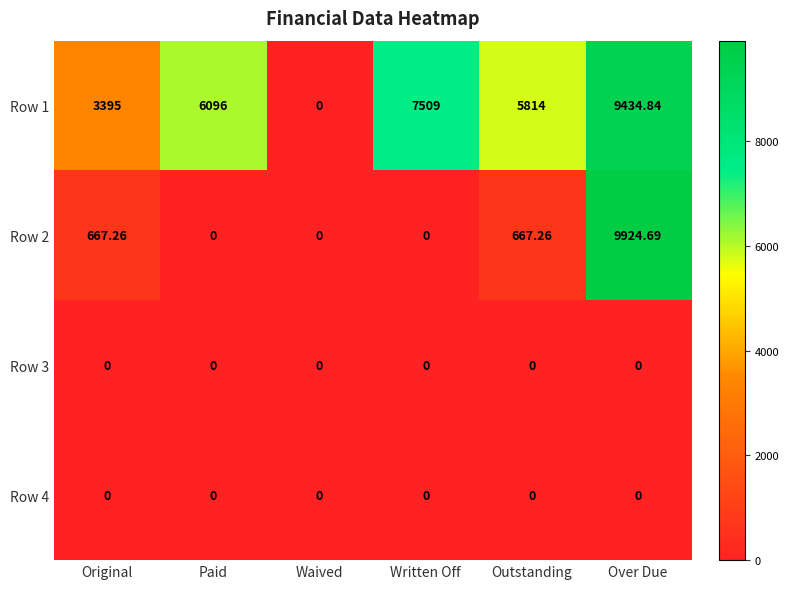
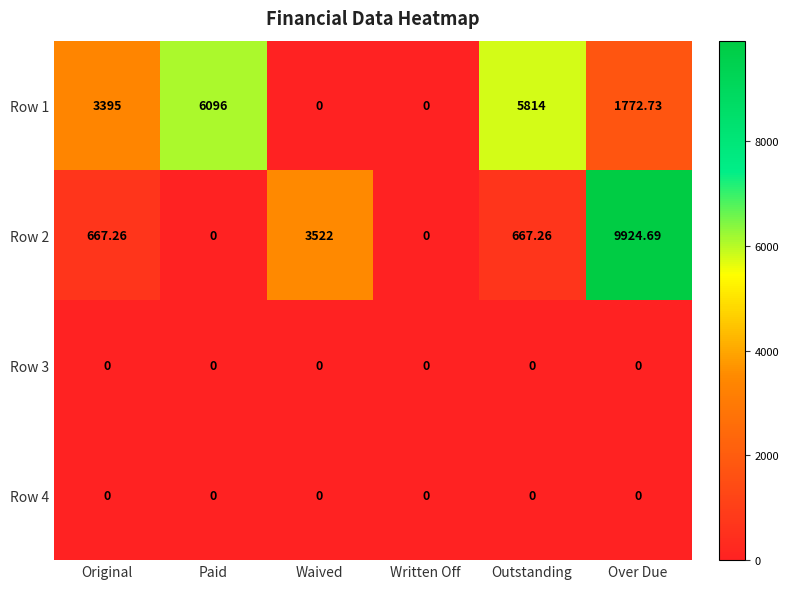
  {
    "Row 1": {
      "Original": 3395,
      "Paid": 6096,
      "Waived": 0,
-     "Written Off": 7509,
+     "Written Off": 0,
      "Outstanding": 5814,
-     "Over Due": 9434.84
+     "Over Due": 1772.73
    },
    "Row 2": {
      "Original": 667.26,
      "Paid": 0,
-     "Waived": 0,
+     "Waived": 3522,
      "Written Off": 0,
      "Outstanding": 667.26,
      "Over Due": 9924.69
    },
    "Row 3": {
      "Original": 0,
      "Paid": 0,
      "Waived": 0,
      "Written Off": 0,
      "Outstanding": 0,
      "Over Due": 0
    },
    "Row 4": {
      "Original": 0,
      "Paid": 0,
      "Waived": 0,
      "Written Off": 0,
      "Outstanding": 0,
      "Over Due": 0
    }
  }
